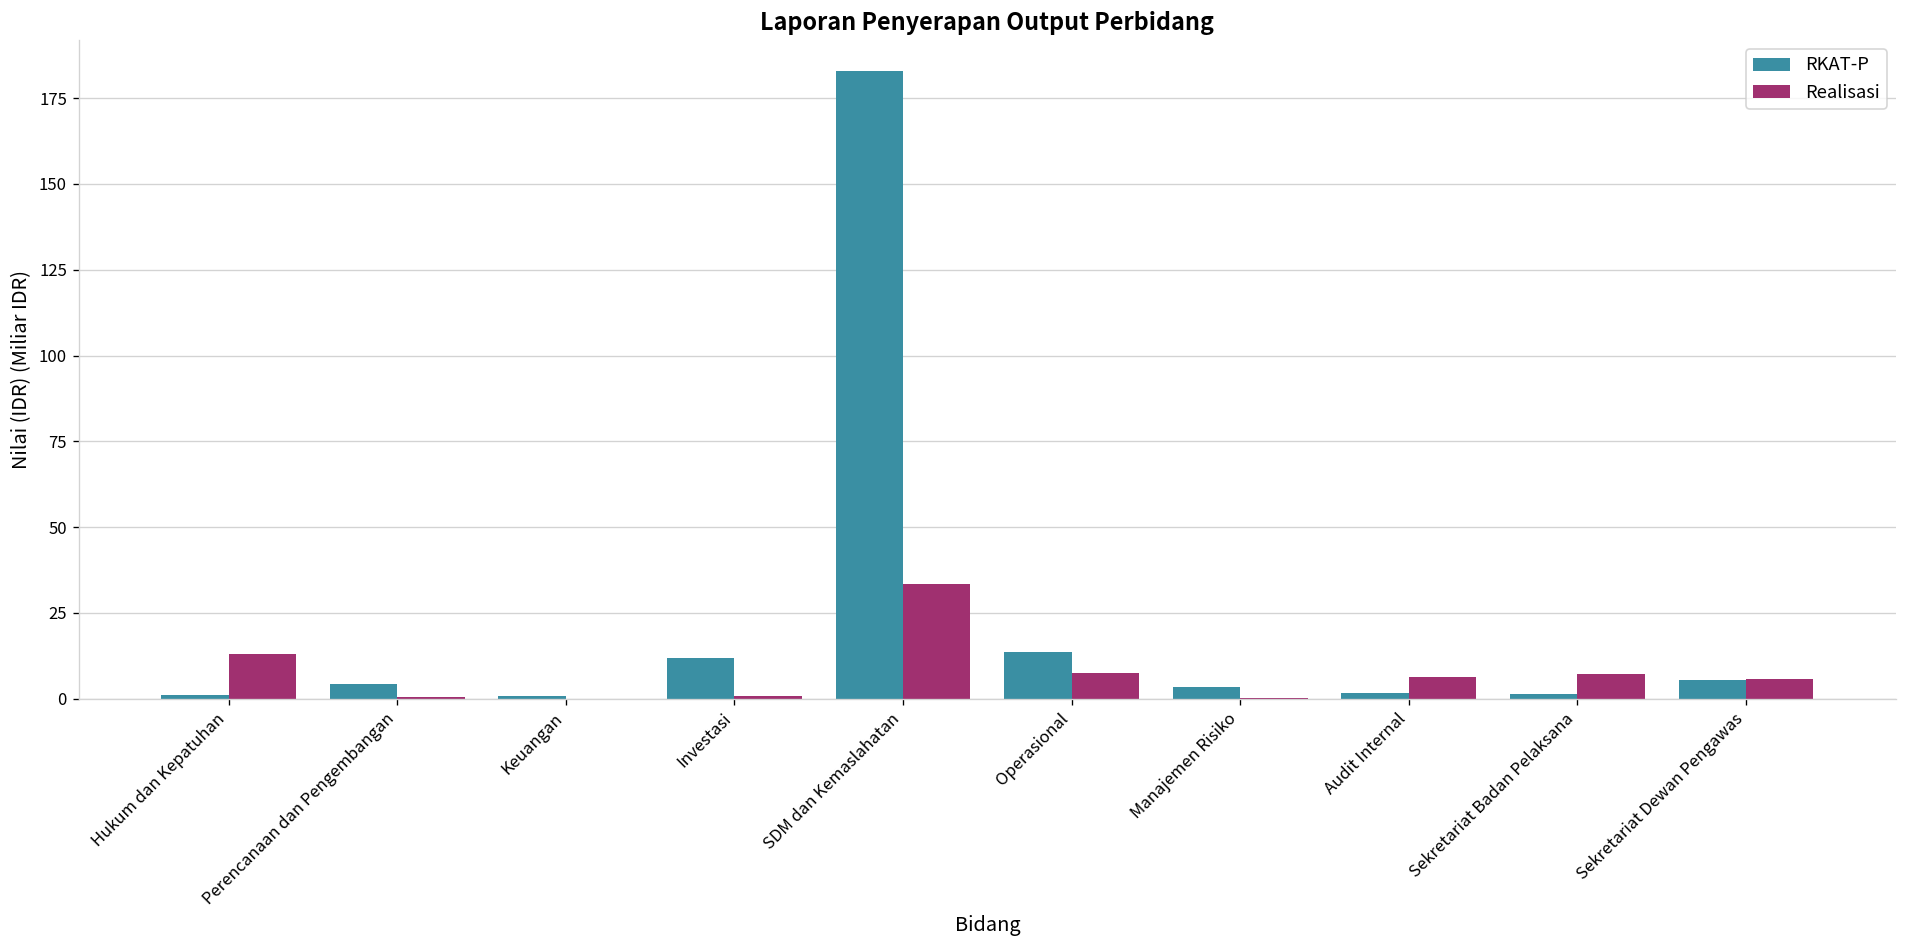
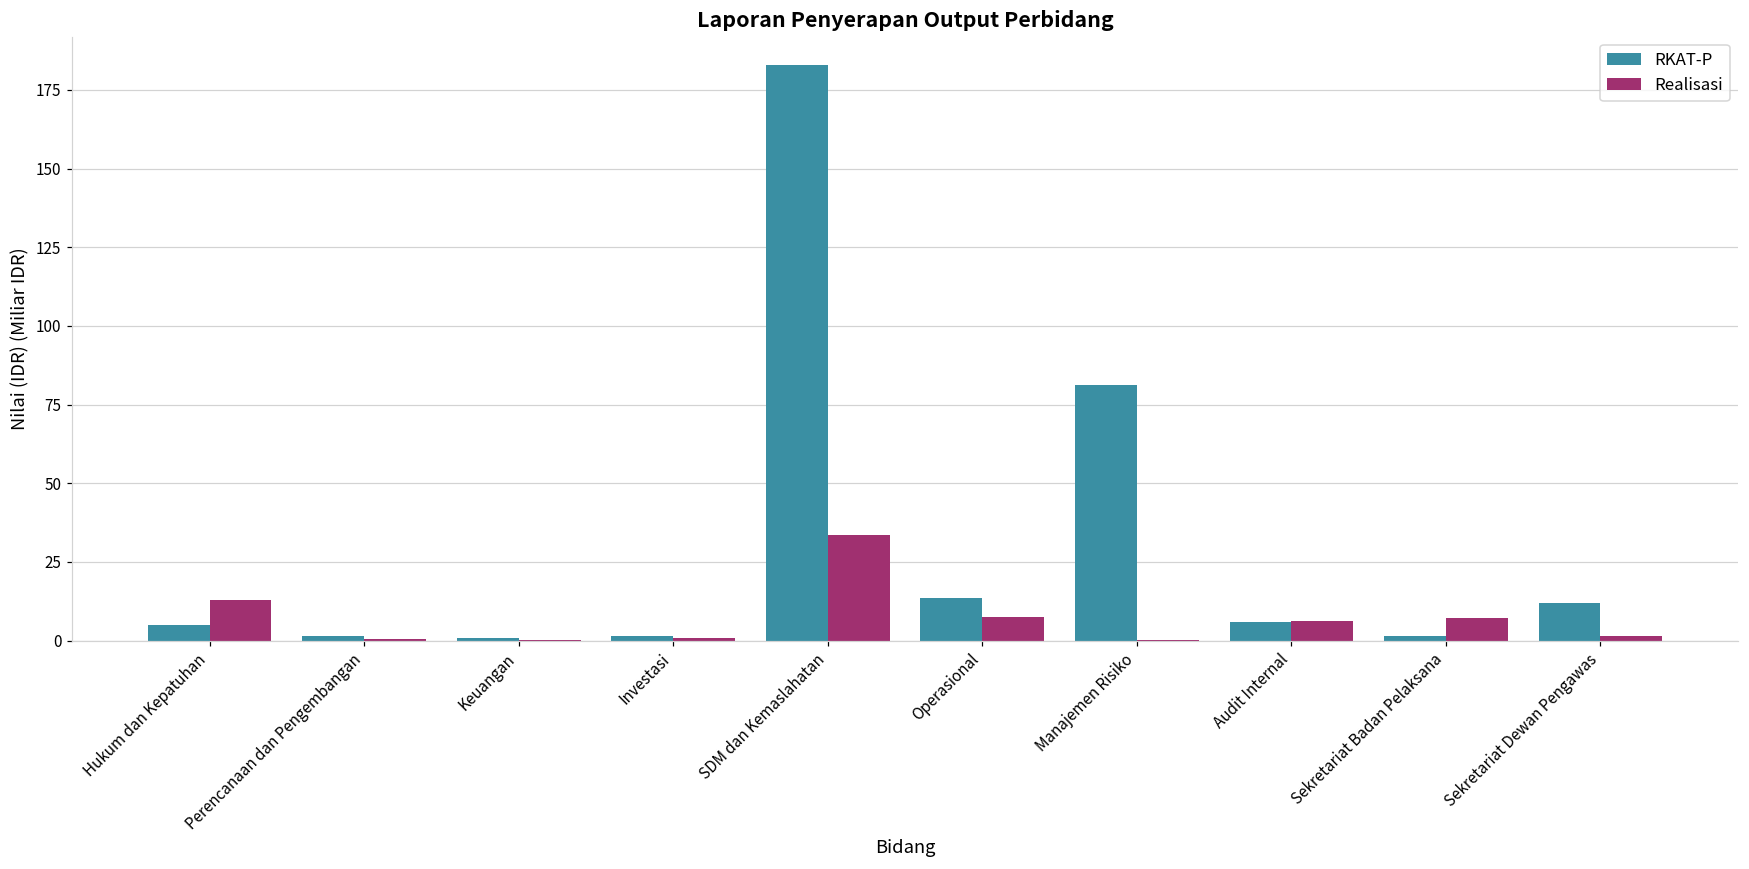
  {
    "RKAT-P": {
-     "Hukum dan Kepatuhan": 1,
-     "Perencanaan dan Pengembangan": 4,
-     "Investasi": 12,
+     "Hukum dan Kepatuhan": 5,
+     "Perencanaan dan Pengembangan": 1,
+     "Investasi": 2,
      "SDM dan Kemaslahatan": 183,
      "Operasional": 14,
-     "Manajemen Risiko": 3,
-     "Audit Internal": 2,
+     "Manajemen Risiko": 81,
+     "Audit Internal": 6,
      "Sekretariat Badan Pelaksana": 2,
-     "Sekretariat Dewan Pengawas": 5
+     "Sekretariat Dewan Pengawas": 12
    },
    "Realisasi": {
      "Hukum dan Kepatuhan": 13,
      "Investasi": 1,
      "SDM dan Kemaslahatan": 33,
      "Operasional": 8,
      "Audit Internal": 6,
      "Sekretariat Badan Pelaksana": 7,
-     "Sekretariat Dewan Pengawas": 6
+     "Sekretariat Dewan Pengawas": 1
    }
  }
